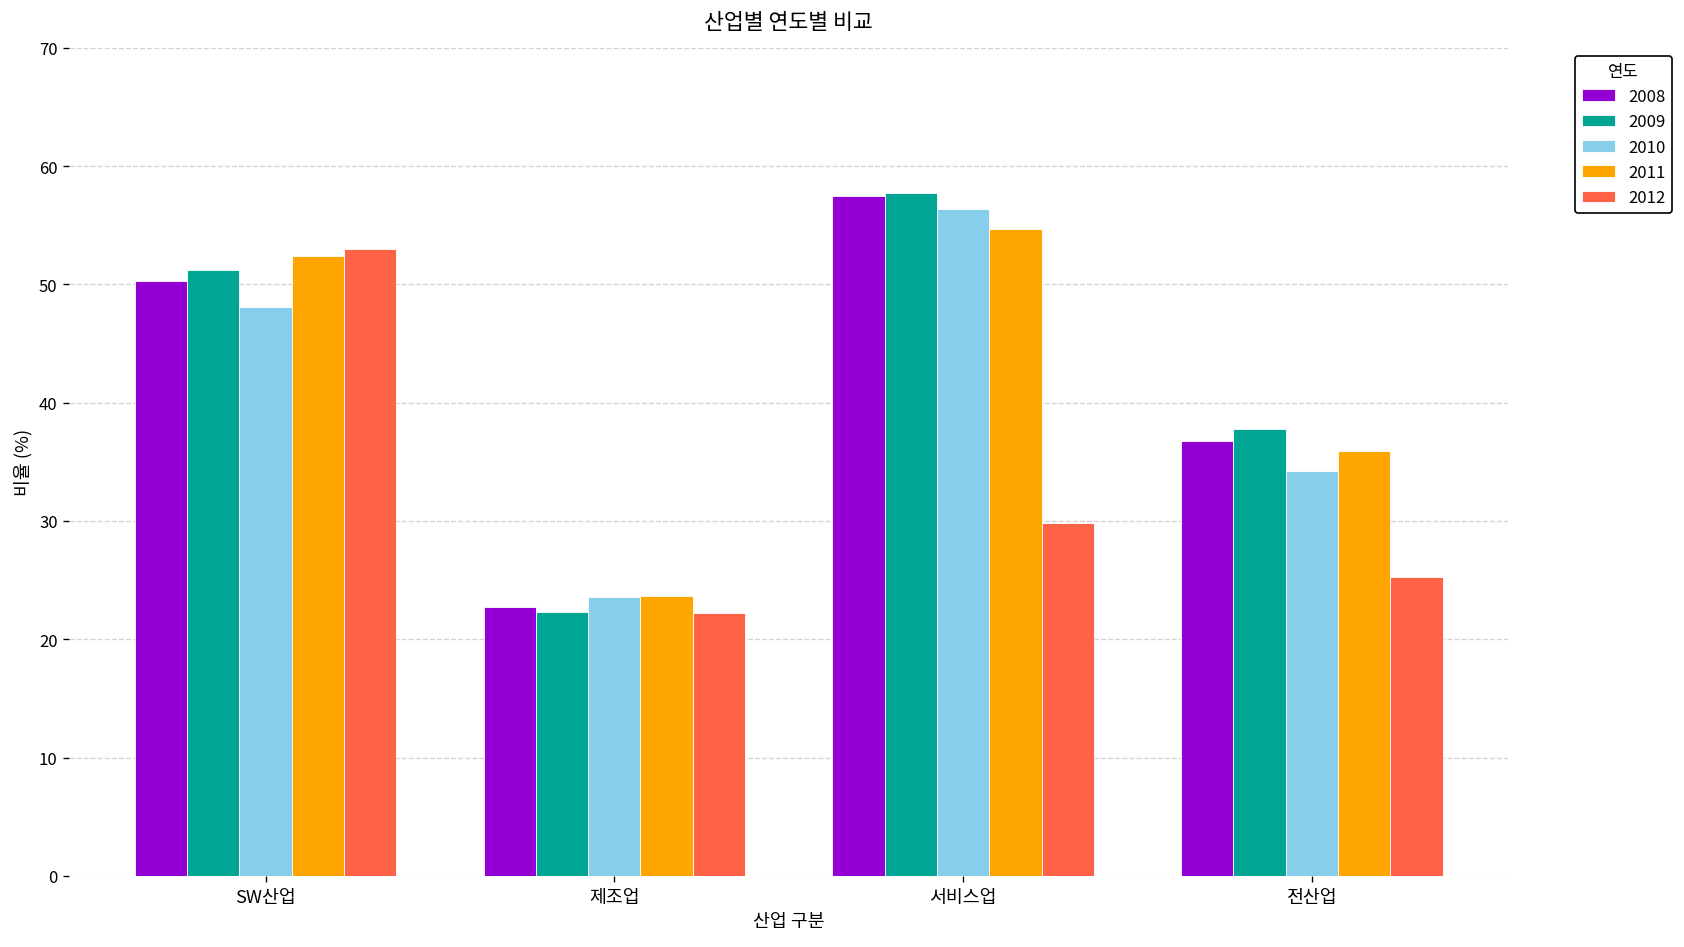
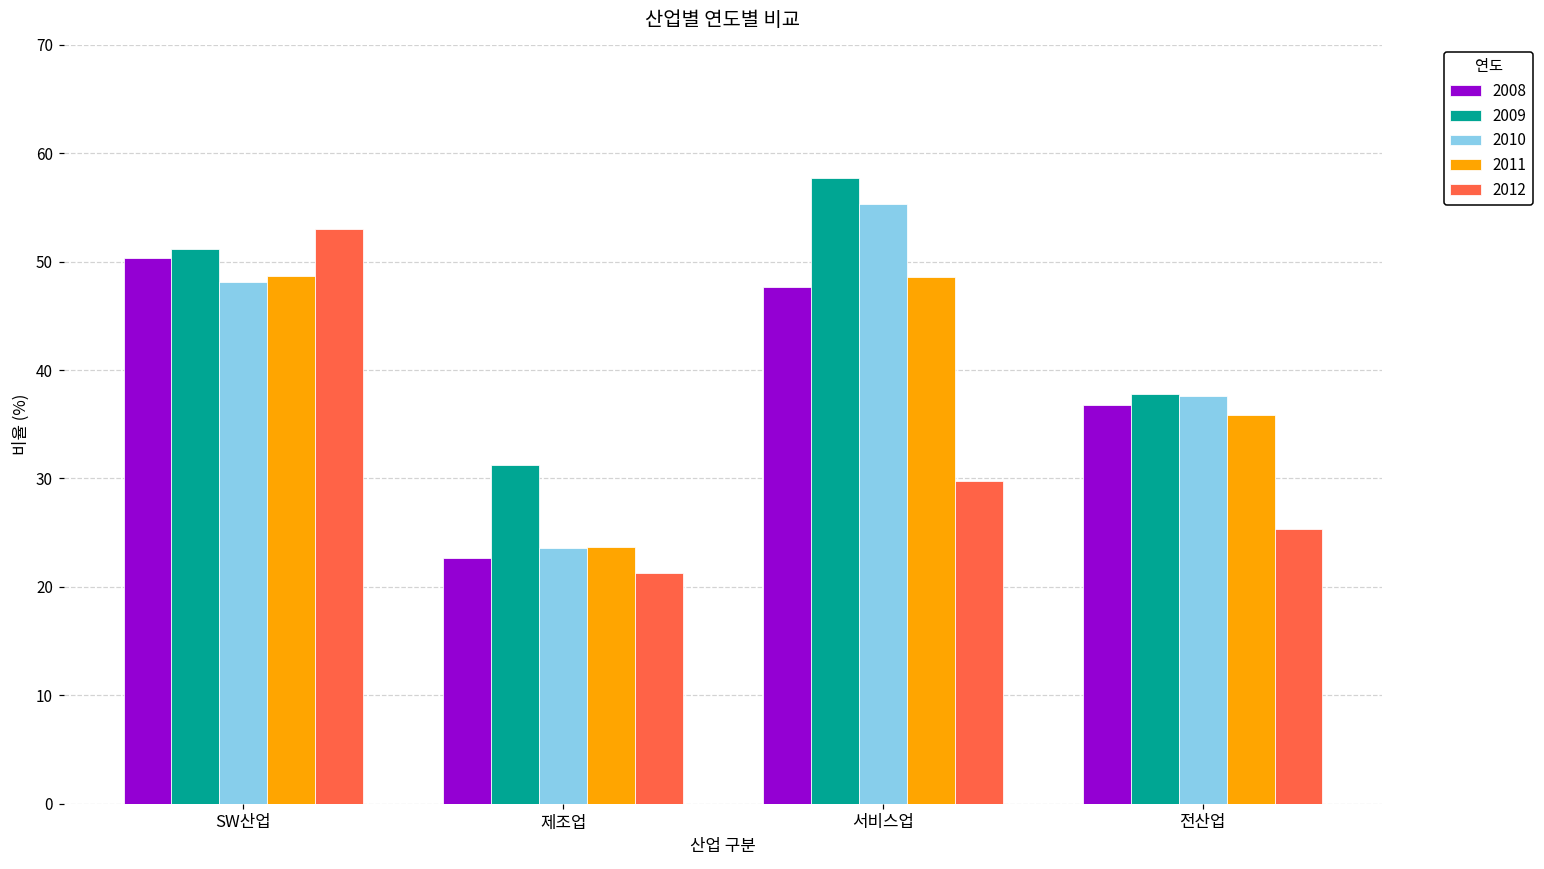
  {
    "2008": {
      "SW산업": 50,
      "제조업": 23,
-     "서비스업": 58,
+     "서비스업": 48,
      "전산업": 37
    },
    "2009": {
      "SW산업": 51,
-     "제조업": 22,
+     "제조업": 31,
      "서비스업": 58,
      "전산업": 38
    },
    "2010": {
      "SW산업": 48,
      "제조업": 24,
-     "서비스업": 56,
-     "전산업": 34
+     "서비스업": 55,
+     "전산업": 38
    },
    "2011": {
-     "SW산업": 52,
+     "SW산업": 49,
      "제조업": 24,
-     "서비스업": 55,
+     "서비스업": 49,
      "전산업": 36
    },
    "2012": {
      "SW산업": 53,
-     "제조업": 22,
+     "제조업": 21,
      "서비스업": 30,
      "전산업": 25
    }
  }
